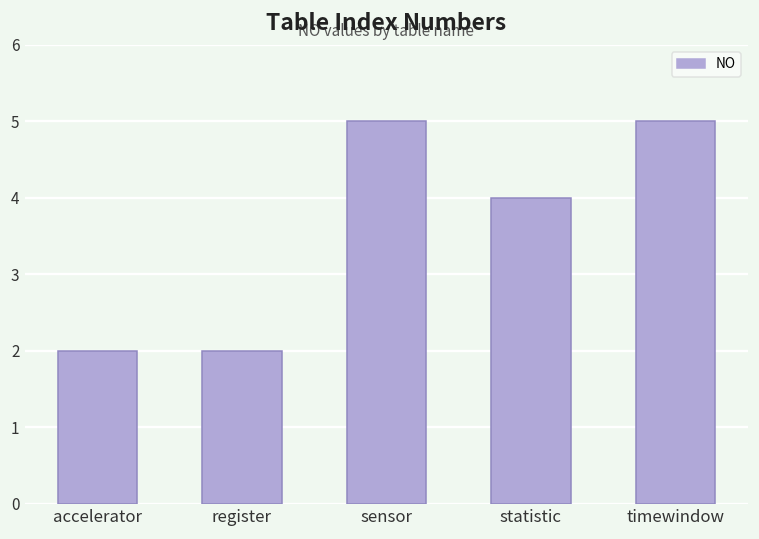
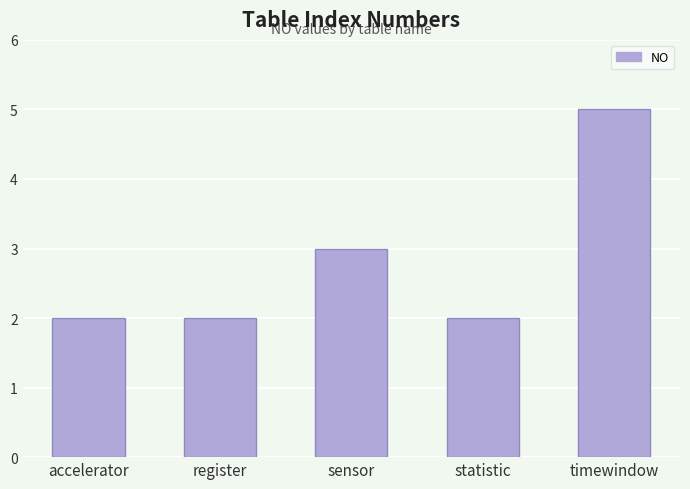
  {
    "accelerator": 2,
    "register": 2,
-   "sensor": 5,
-   "statistic": 4,
+   "sensor": 3,
+   "statistic": 2,
    "timewindow": 5
  }
